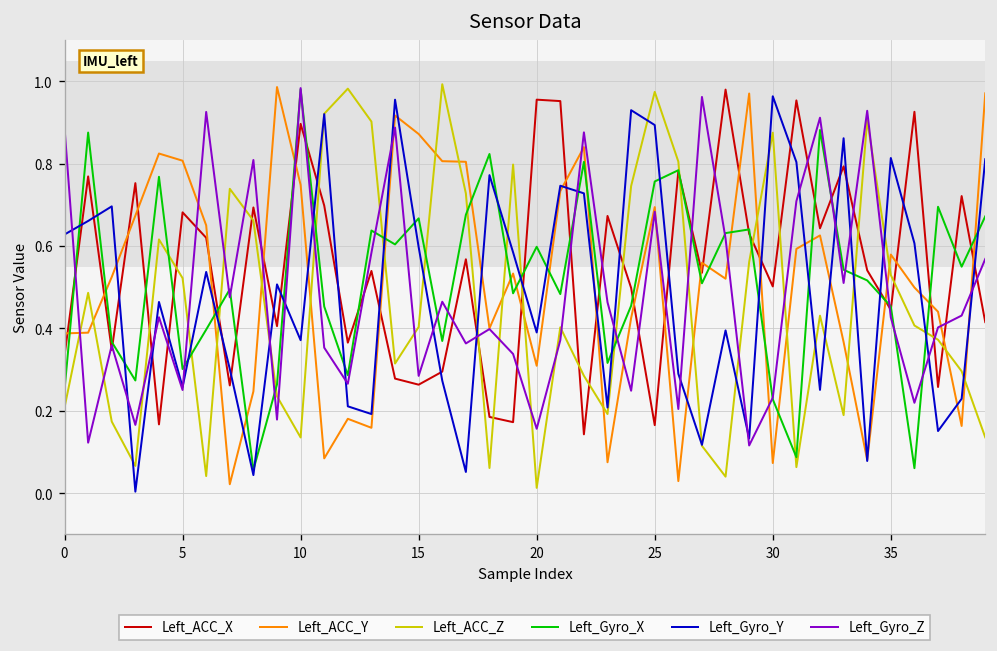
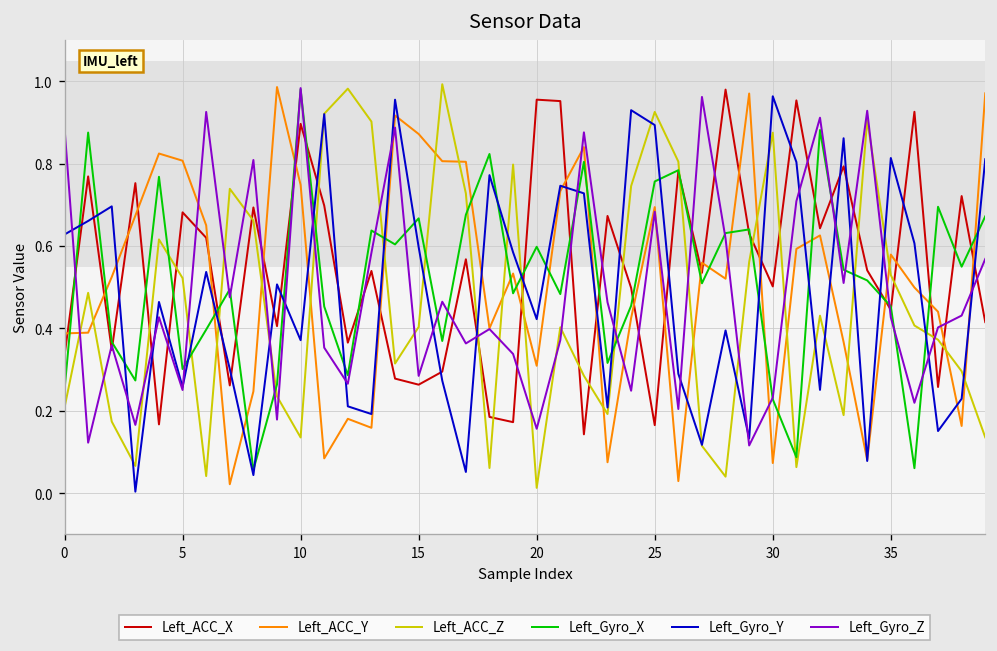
  {
    "Left_ACC_X": {
      "0": 0.33,
      "5": 0.68,
      "10": 0.90,
      "15": 0.26,
      "20": 0.96,
      "25": 0.17,
      "30": 0.50,
      "35": 0.45
    },
    "Left_ACC_Y": {
      "0": 0.39,
      "5": 0.81,
      "10": 0.75,
      "15": 0.87,
      "20": 0.31,
      "25": 0.69,
      "30": 0.07,
      "35": 0.58
    },
    "Left_ACC_Z": {
      "0": 0.21,
      "5": 0.52,
      "10": 0.14,
      "15": 0.40,
      "20": 0.01,
-     "25": 0.97,
+     "25": 0.93,
      "30": 0.88,
      "35": 0.53
    },
    "Left_Gyro_X": {
      "0": 0.25,
      "5": 0.30,
      "15": 0.67,
      "20": 0.60,
      "25": 0.76,
      "35": 0.45
    },
    "Left_Gyro_Y": {
      "0": 0.63,
      "10": 0.37,
      "15": 0.60,
-     "20": 0.39,
+     "20": 0.42,
      "25": 0.89,
      "30": 0.96,
      "35": 0.81
    },
    "Left_Gyro_Z": {
      "0": 0.89,
      "15": 0.28,
      "20": 0.16,
      "25": 0.68,
      "35": 0.43
    }
  }
